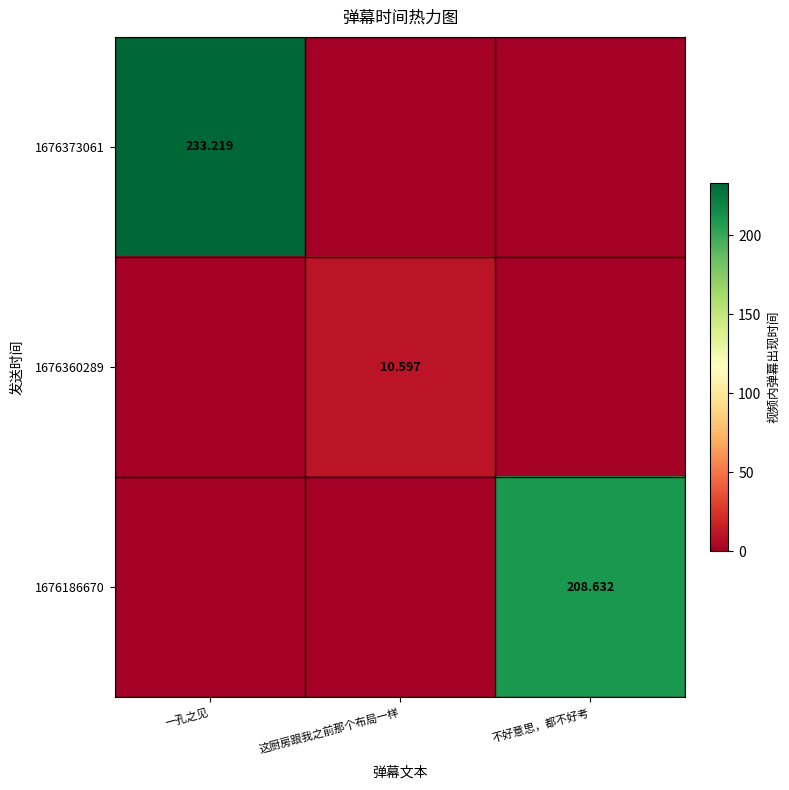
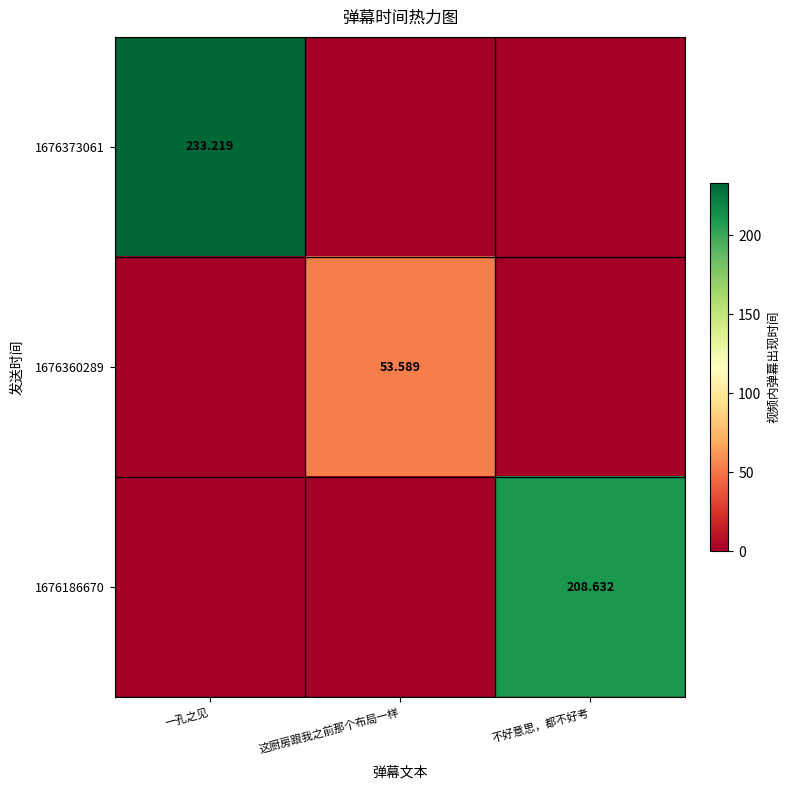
  {
    "1676373061": {
      "一孔之见": 233.219
    },
    "1676360289": {
-     "这厨房跟我之前那个布局一样": 10.597
+     "这厨房跟我之前那个布局一样": 53.589
    },
    "1676186670": {
      "不好意思，都不好考": 208.632
    }
  }
